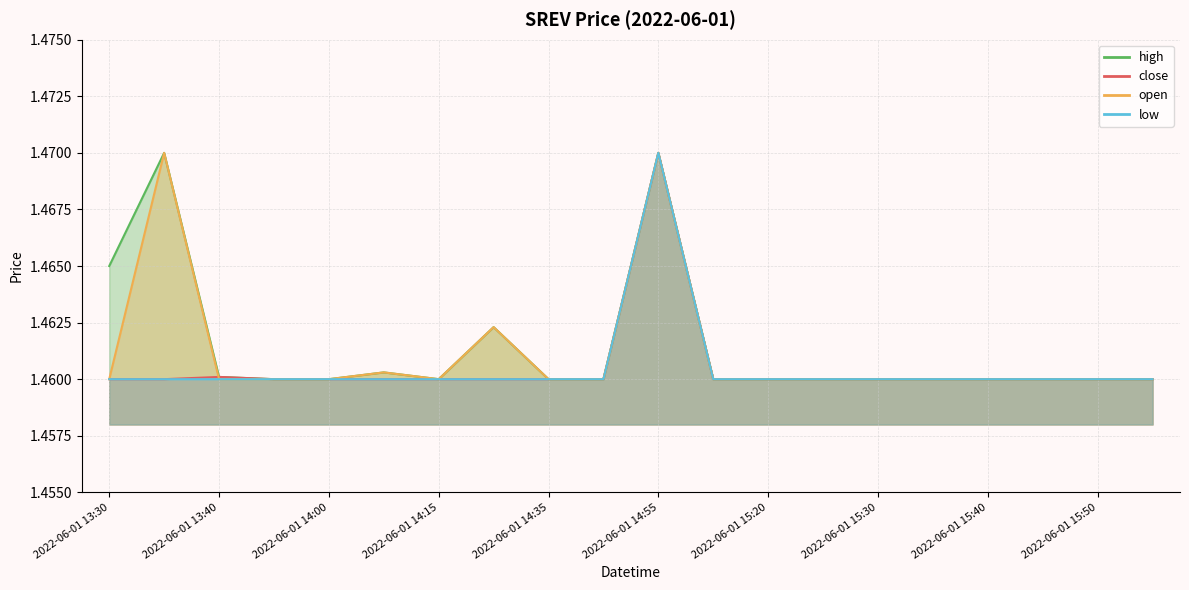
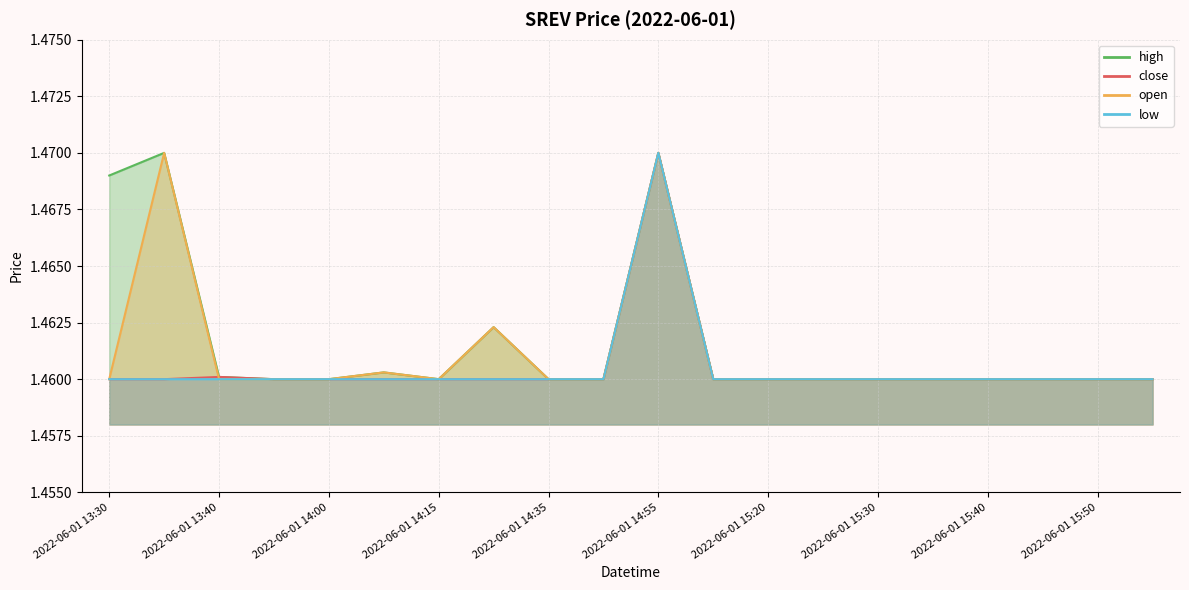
  {
    "high": {
-     "2022-06-01 13:30": 1.465
+     "2022-06-01 13:30": 1.469
    }
  }
